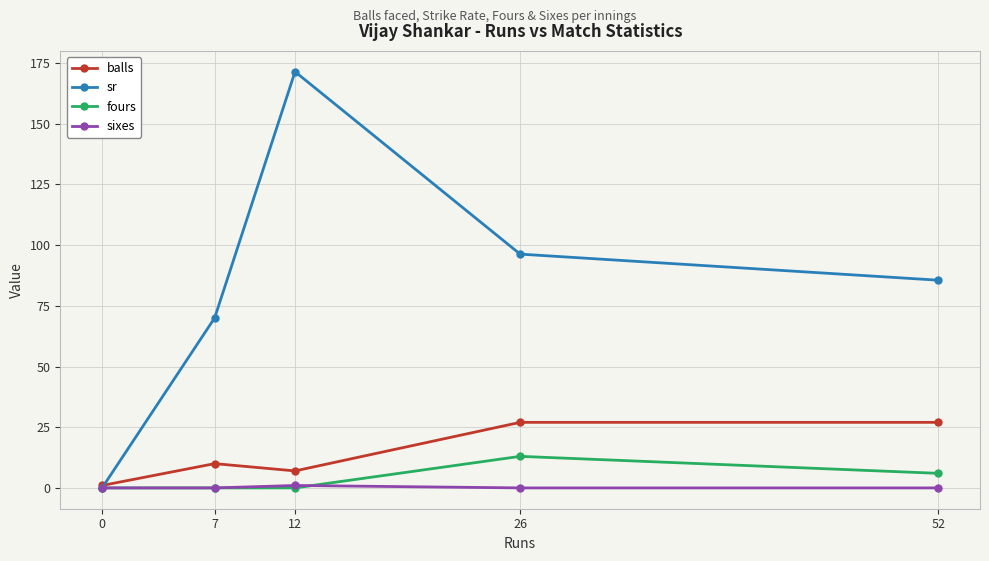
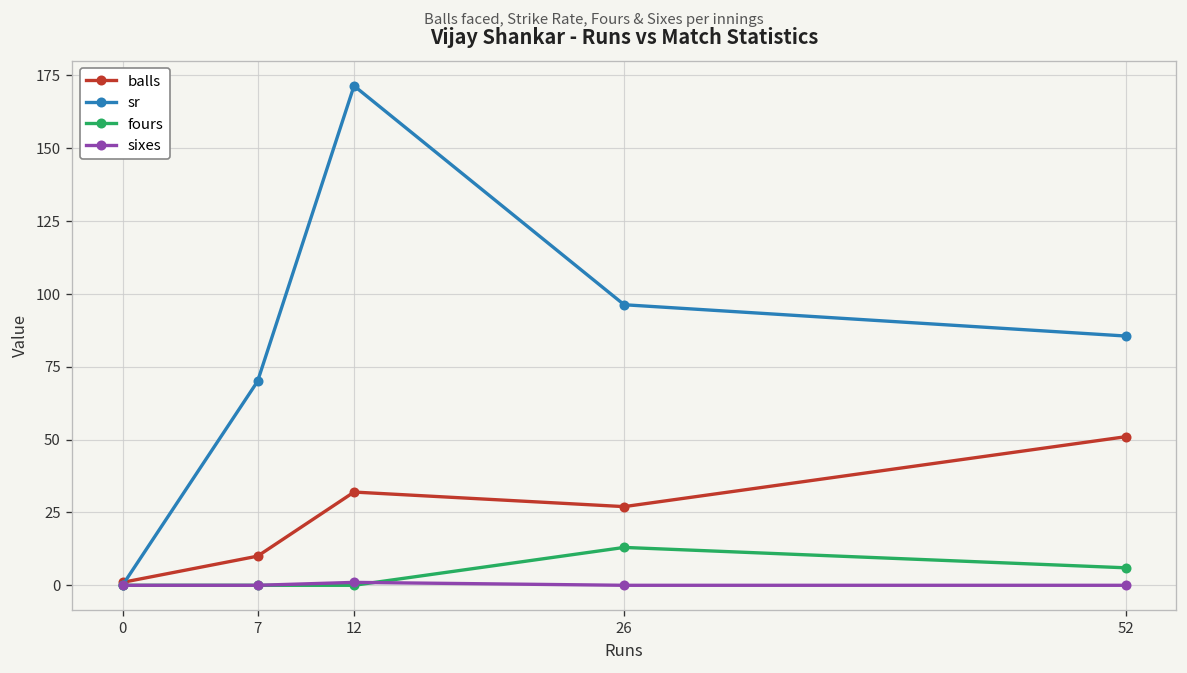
  {
    "balls": {
      "7": 10,
-     "12": 7,
+     "12": 32,
      "26": 27,
-     "52": 27
+     "52": 51
    },
    "sr": {
      "7": 70,
      "12": 171,
      "26": 96,
      "52": 86
    },
    "fours": {
      "26": 13,
      "52": 6
    },
    "sixes": {
      "26": 0,
      "52": 0
    }
  }
